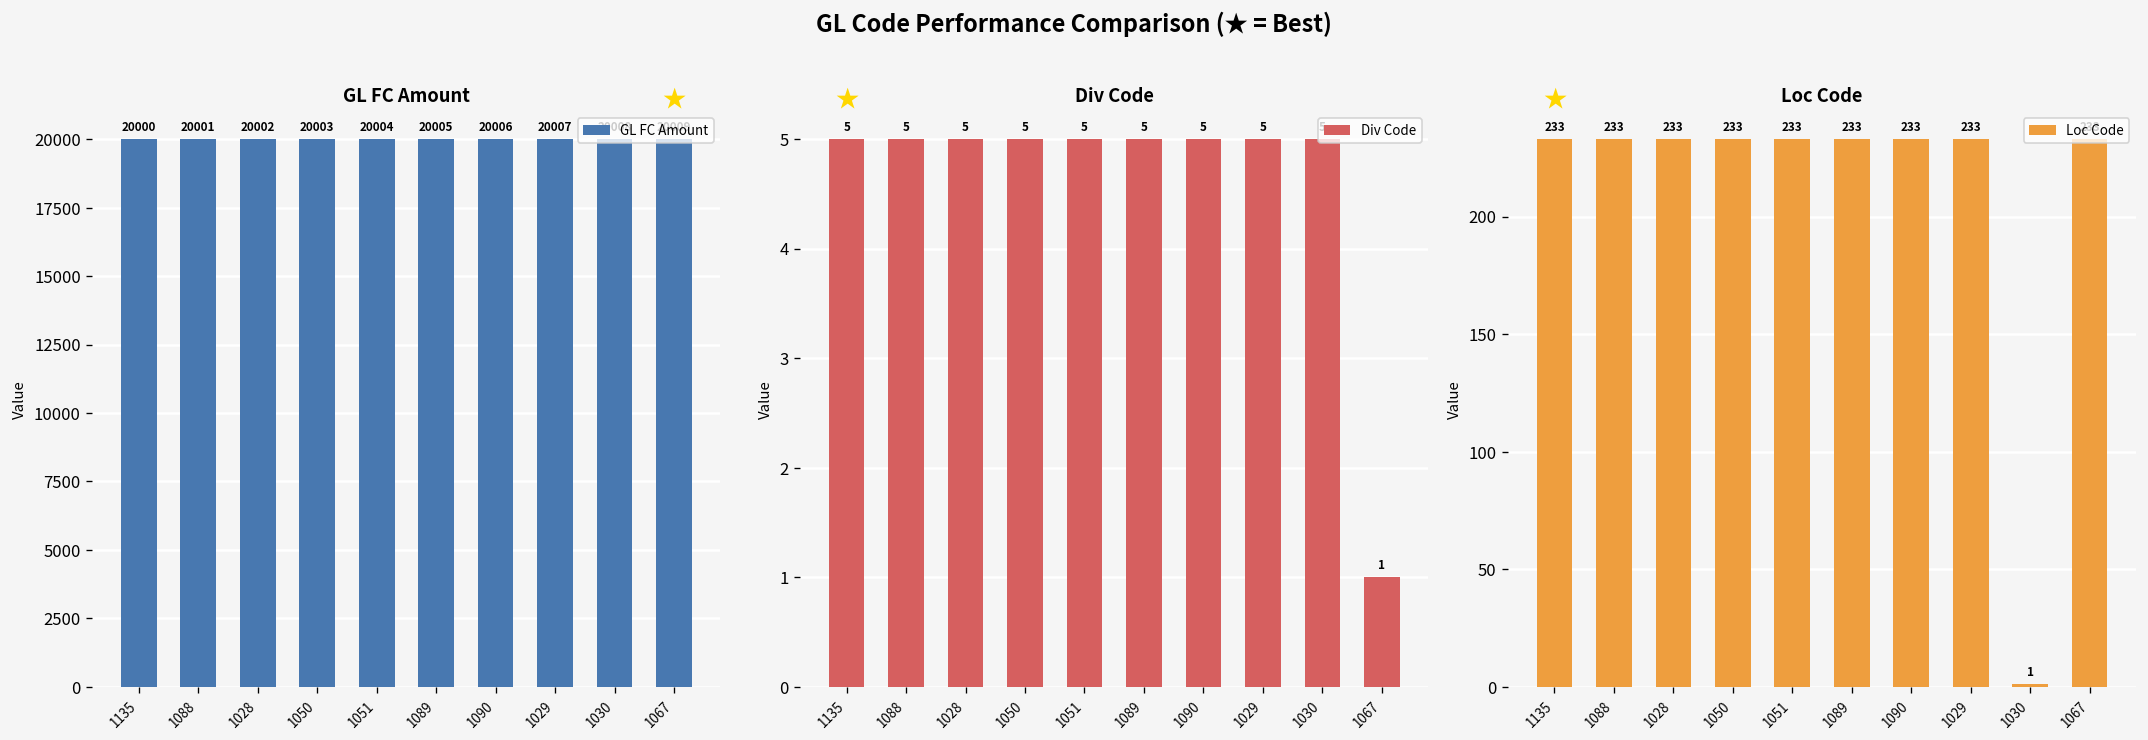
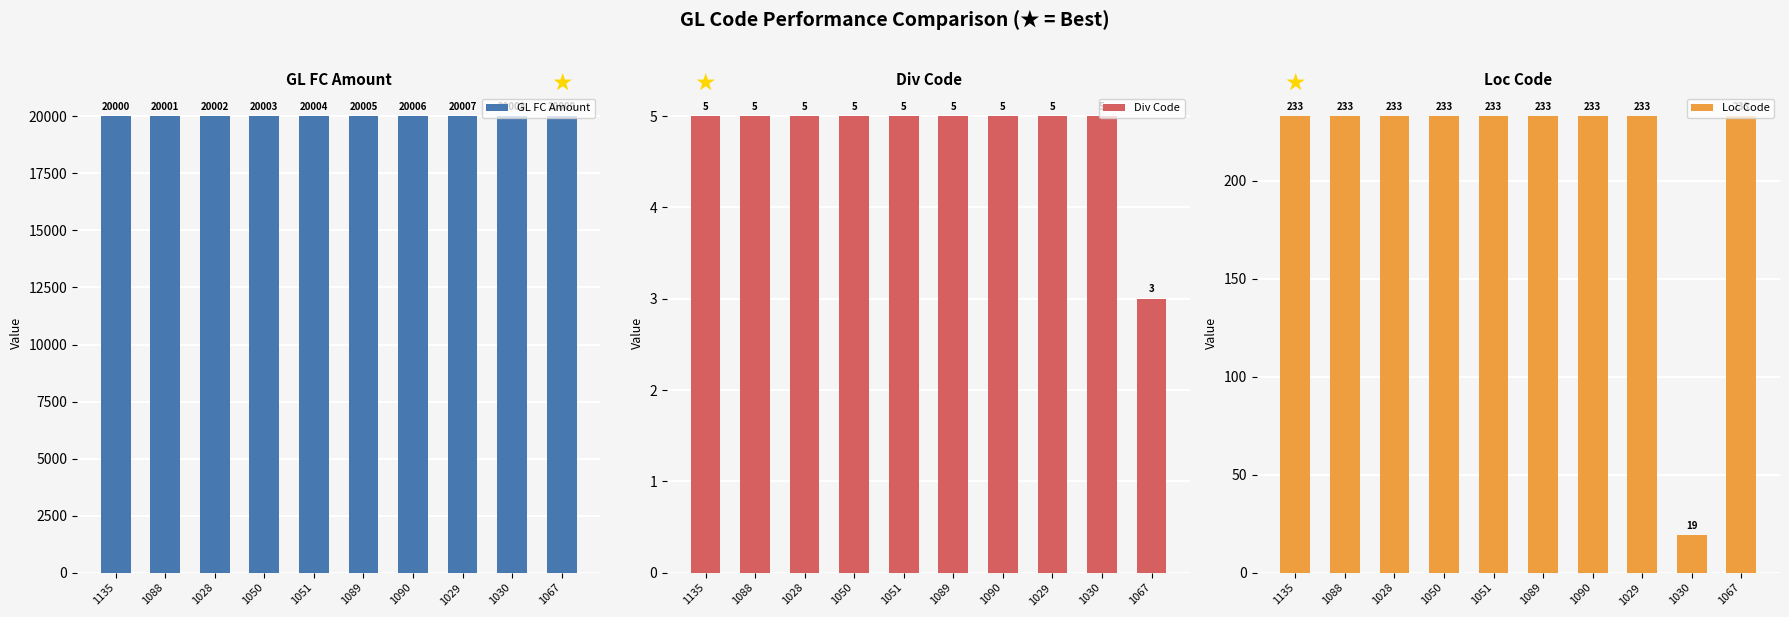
  {
    "GL FC Amount": {
      "1135": 20000,
      "1088": 20001,
      "1028": 20002,
      "1050": 20003,
      "1051": 20004,
      "1089": 20005,
      "1090": 20006,
      "1029": 20007
    },
    "Div Code": {
      "1135": 5,
      "1088": 5,
      "1028": 5,
      "1050": 5,
      "1051": 5,
      "1089": 5,
      "1090": 5,
      "1029": 5,
-     "1067": 1
+     "1067": 3
    },
    "Loc Code": {
      "1135": 233,
      "1088": 233,
      "1028": 233,
      "1050": 233,
      "1051": 233,
      "1089": 233,
      "1090": 233,
      "1029": 233,
-     "1030": 1
+     "1030": 19
    }
  }
